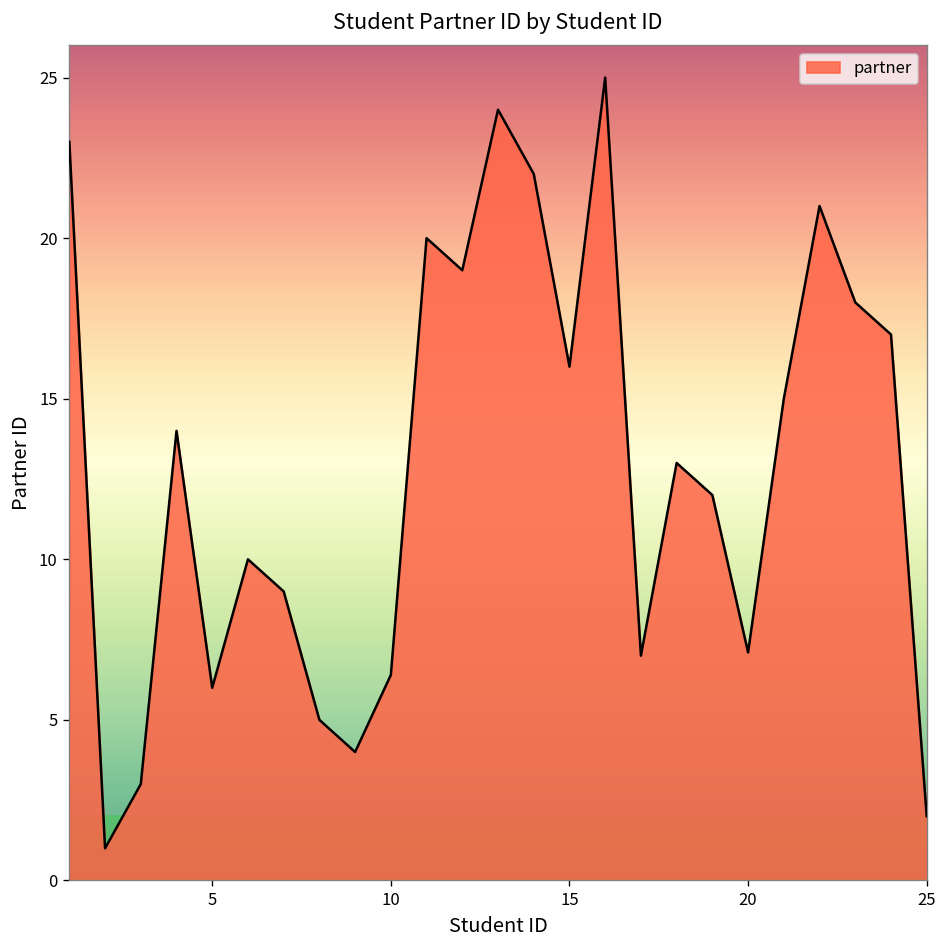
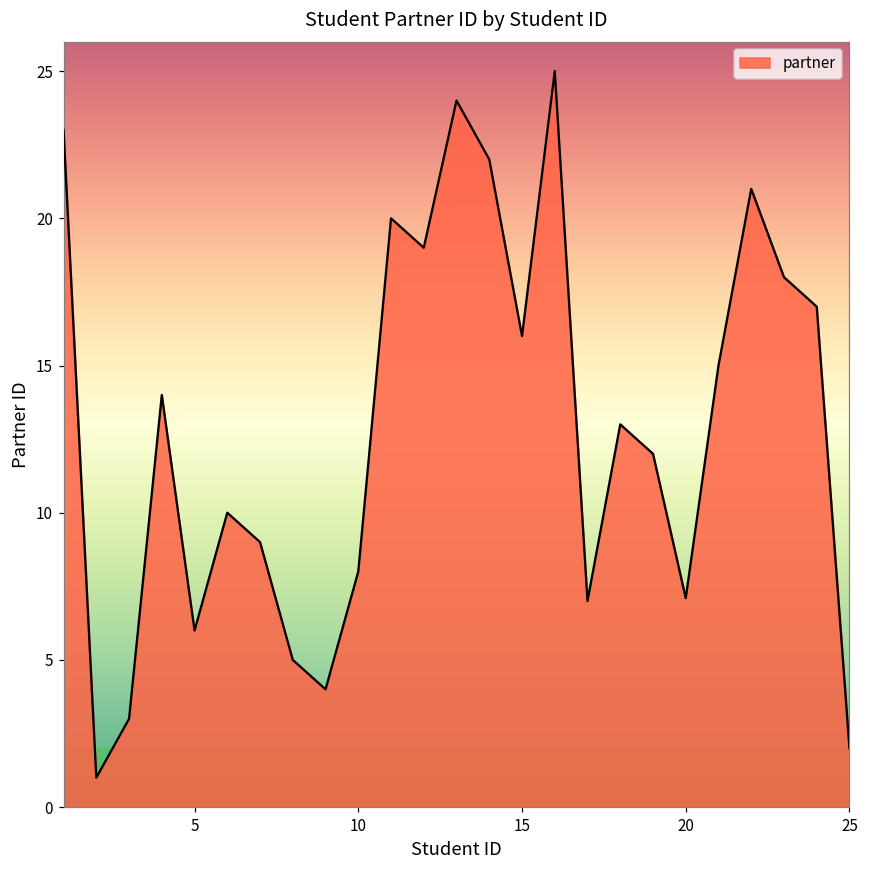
  {
    "5": 6.0,
-   "10": 6.4,
+   "10": 8.0,
    "15": 16.0,
    "20": 7.1,
    "25": 2.0
  }
